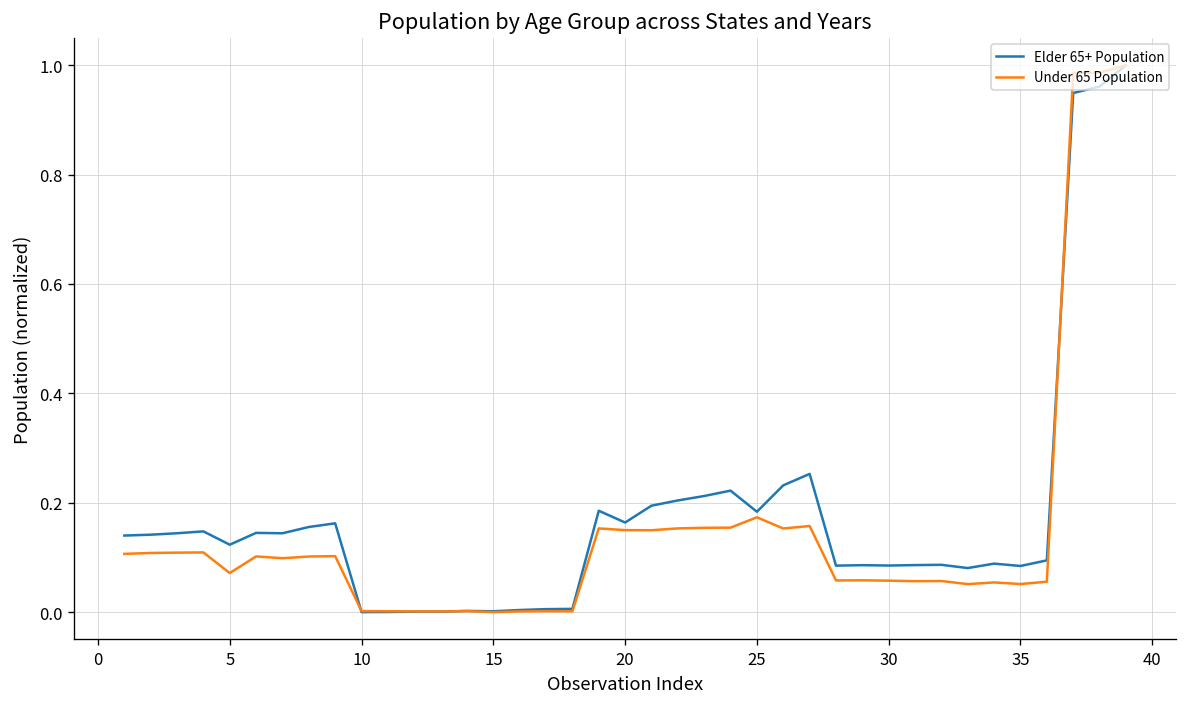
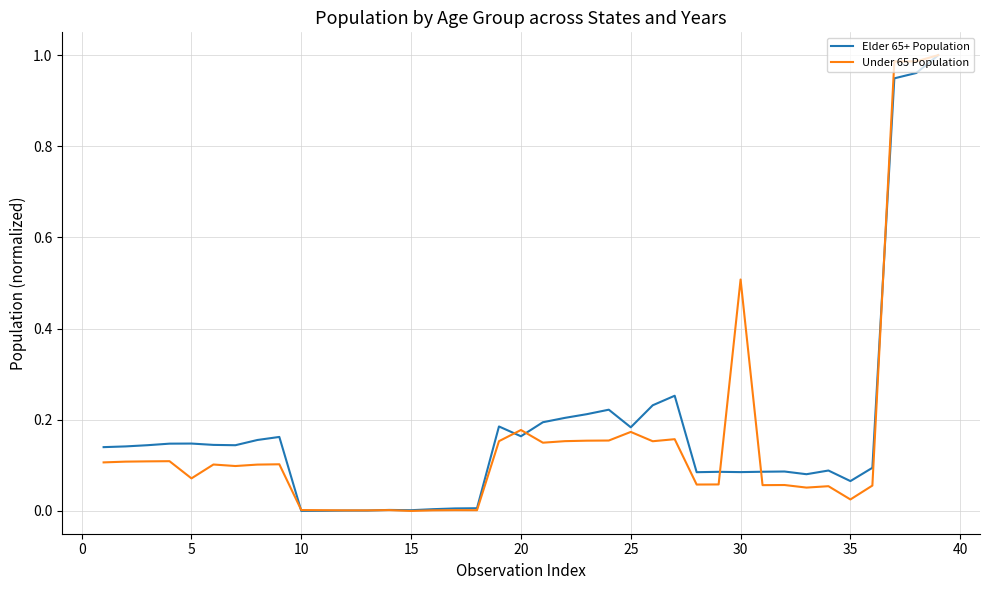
  {
    "Elder 65+ Population": {
-     "5": 0.12,
+     "5": 0.15,
      "20": 0.16,
      "25": 0.18,
      "30": 0.09,
-     "35": 0.08
+     "35": 0.07
    },
    "Under 65 Population": {
      "5": 0.07,
-     "20": 0.15,
+     "20": 0.18,
      "25": 0.17,
-     "30": 0.06,
-     "35": 0.05
+     "30": 0.51,
+     "35": 0.03
    }
  }
